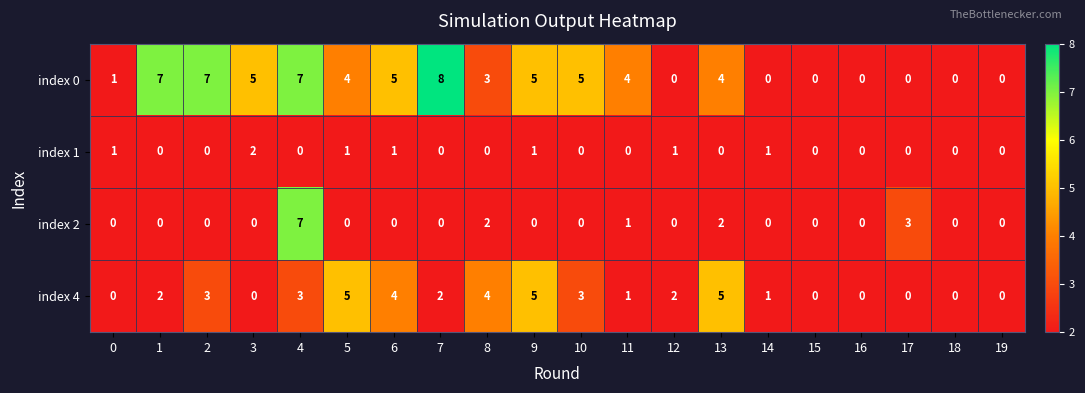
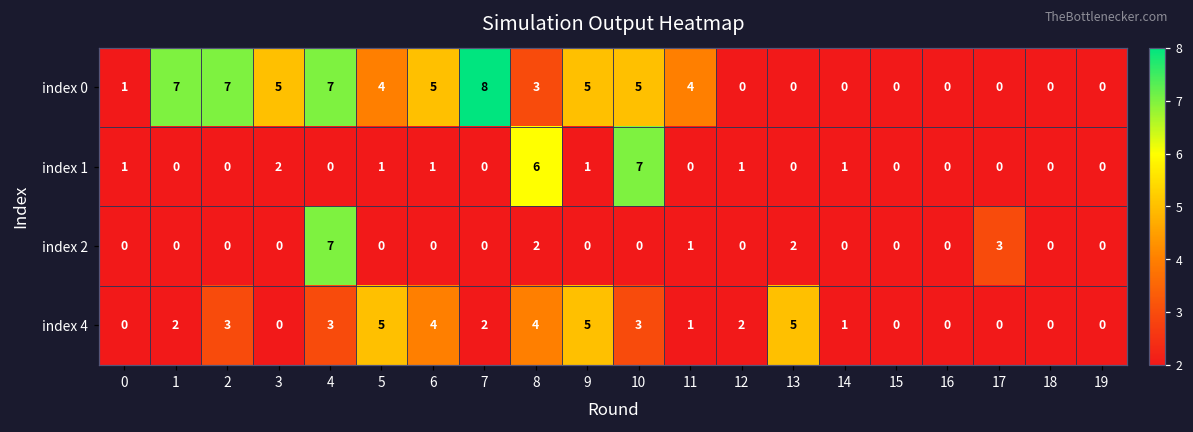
  {
    "index 0": {
      "0": 1,
      "1": 7,
      "2": 7,
      "3": 5,
      "4": 7,
      "5": 4,
      "6": 5,
      "7": 8,
      "8": 3,
      "9": 5,
      "10": 5,
      "11": 4,
      "12": 0,
-     "13": 4,
+     "13": 0,
      "14": 0,
      "15": 0,
      "16": 0,
      "17": 0,
      "18": 0,
      "19": 0
    },
    "index 1": {
      "0": 1,
      "1": 0,
      "2": 0,
      "3": 2,
      "4": 0,
      "5": 1,
      "6": 1,
      "7": 0,
-     "8": 0,
+     "8": 6,
      "9": 1,
-     "10": 0,
+     "10": 7,
      "11": 0,
      "12": 1,
      "13": 0,
      "14": 1,
      "15": 0,
      "16": 0,
      "17": 0,
      "18": 0,
      "19": 0
    },
    "index 2": {
      "0": 0,
      "1": 0,
      "2": 0,
      "3": 0,
      "4": 7,
      "5": 0,
      "6": 0,
      "7": 0,
      "8": 2,
      "9": 0,
      "10": 0,
      "11": 1,
      "12": 0,
      "13": 2,
      "14": 0,
      "15": 0,
      "16": 0,
      "17": 3,
      "18": 0,
      "19": 0
    },
    "index 4": {
      "0": 0,
      "1": 2,
      "2": 3,
      "3": 0,
      "4": 3,
      "5": 5,
      "6": 4,
      "7": 2,
      "8": 4,
      "9": 5,
      "10": 3,
      "11": 1,
      "12": 2,
      "13": 5,
      "14": 1,
      "15": 0,
      "16": 0,
      "17": 0,
      "18": 0,
      "19": 0
    }
  }
